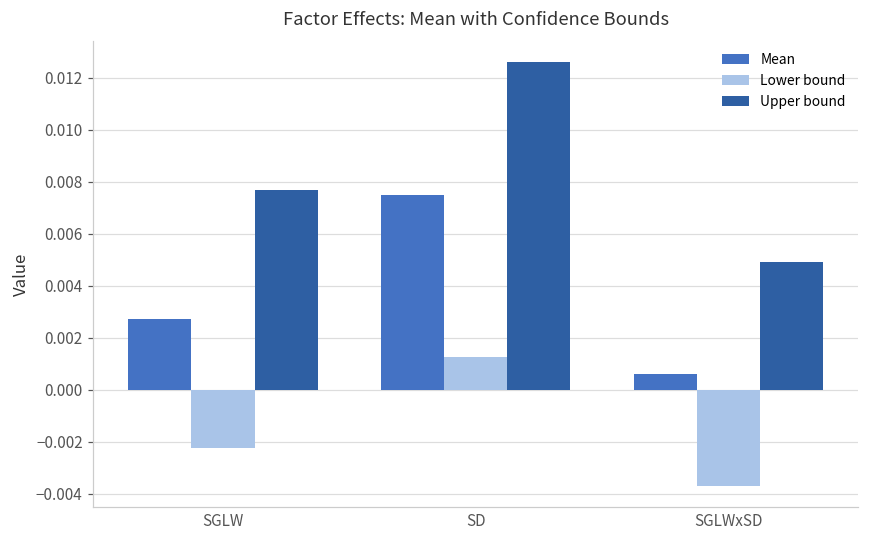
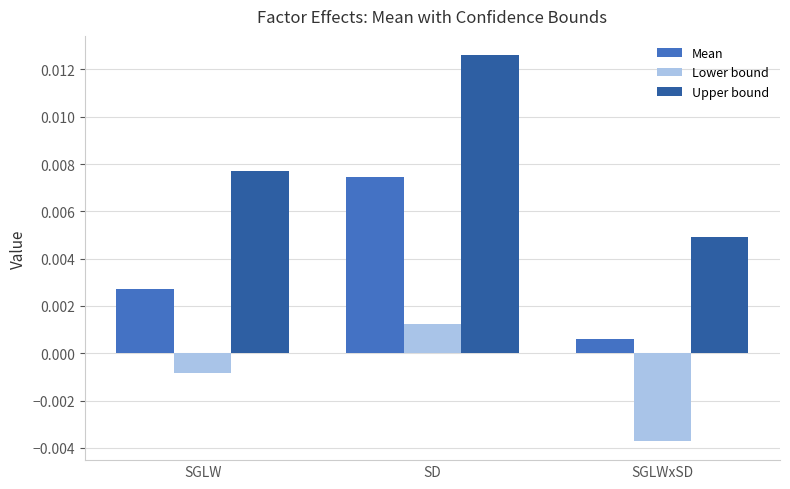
  {
    "Lower bound": {
-     "SGLW": -0.0022,
+     "SGLW": -0.0008,
      "SD": 0.0013,
      "SGLWxSD": -0.0037
    }
  }
